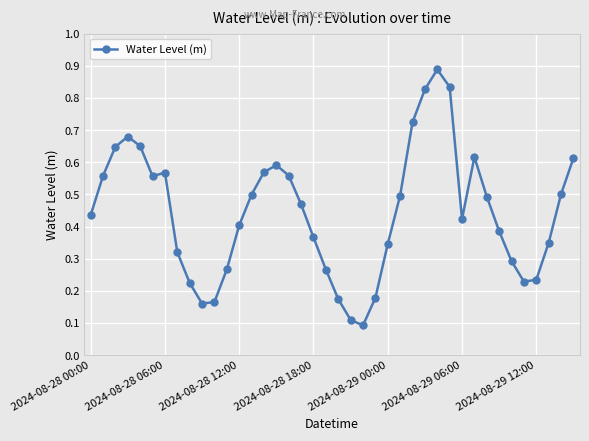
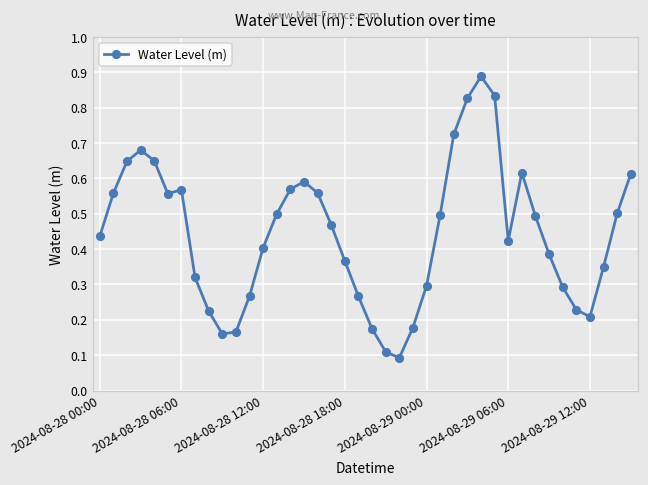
  {
    "2024-08-28 00:00": 0.44,
    "2024-08-28 06:00": 0.57,
    "2024-08-28 12:00": 0.40,
    "2024-08-28 18:00": 0.37,
-   "2024-08-29 00:00": 0.35,
+   "2024-08-29 00:00": 0.30,
    "2024-08-29 06:00": 0.42,
-   "2024-08-29 12:00": 0.23
+   "2024-08-29 12:00": 0.21
  }
